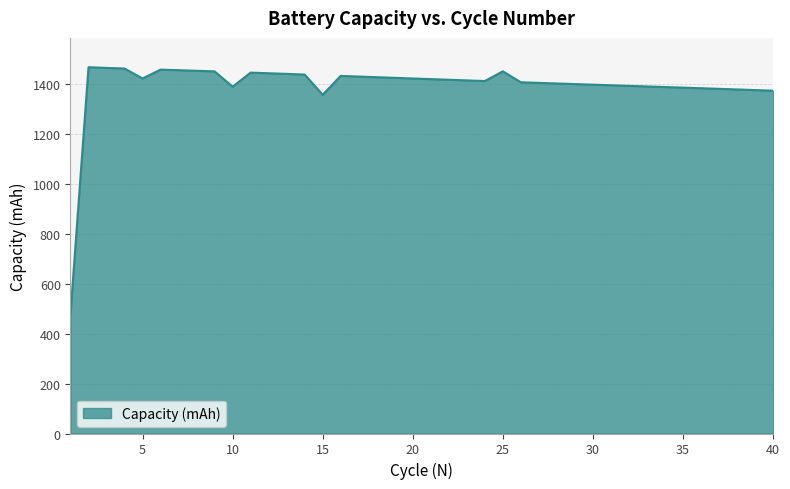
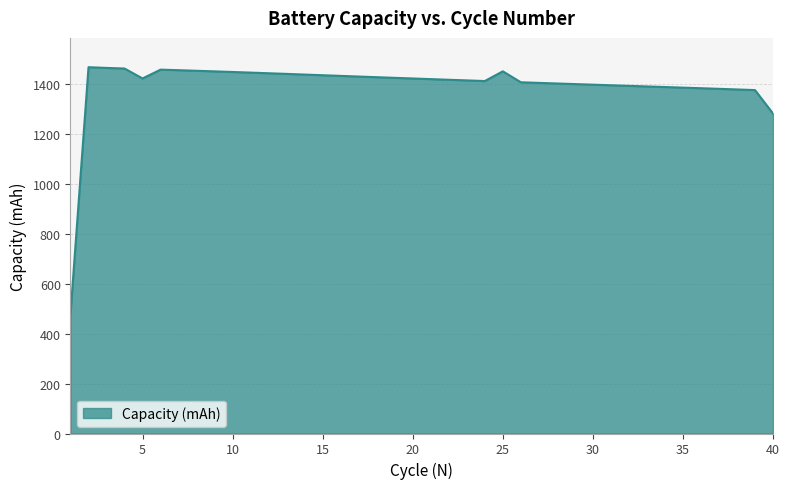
  {
    "5": 1420,
-   "10": 1390,
-   "15": 1360,
+   "10": 1450,
+   "15": 1430,
    "20": 1420,
    "25": 1450,
    "30": 1400,
    "35": 1390,
-   "40": 1370
+   "40": 1280
  }
